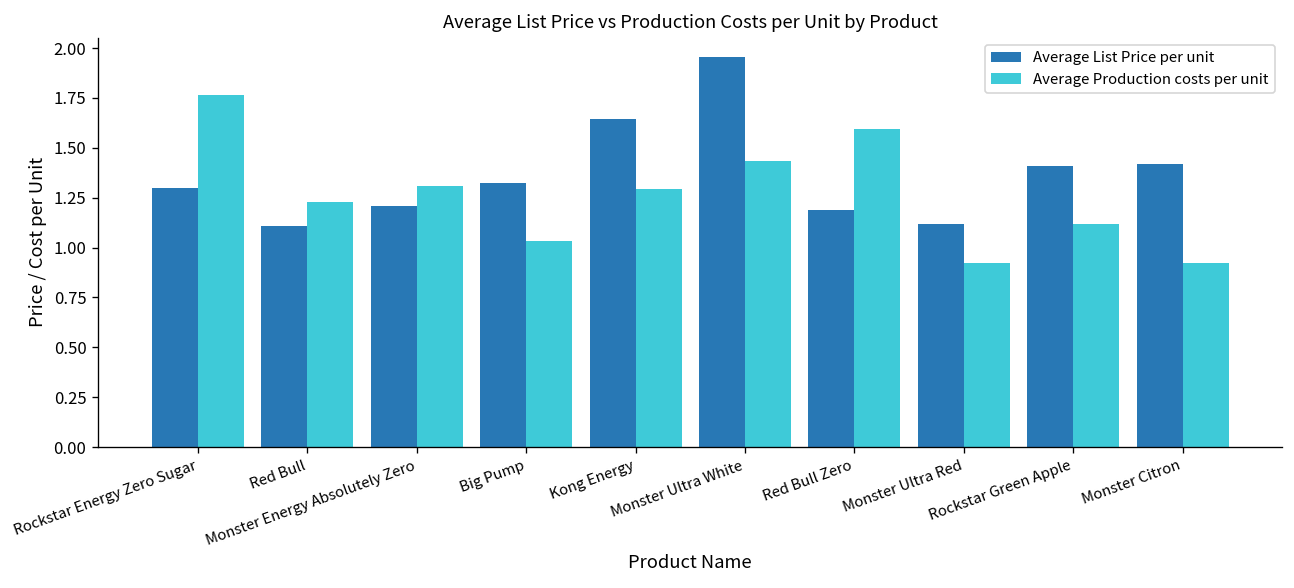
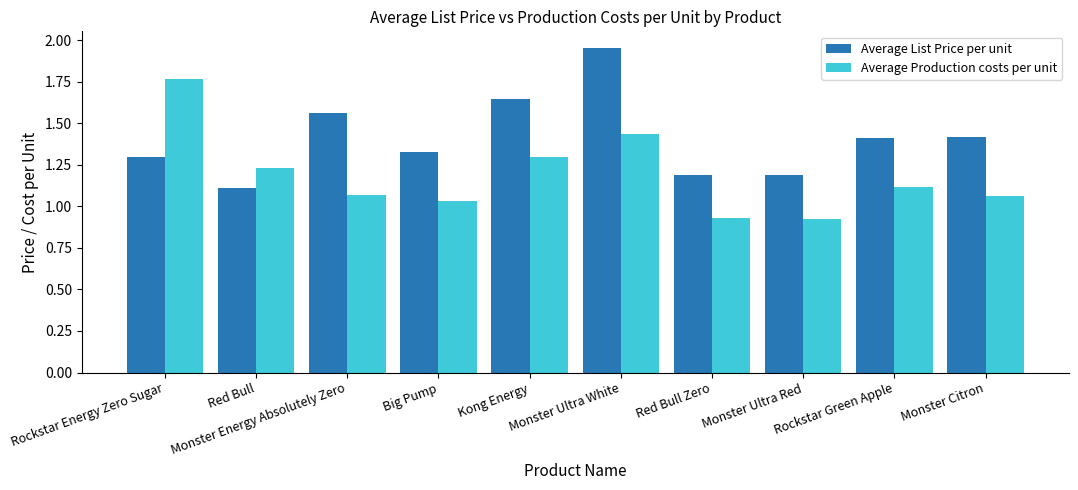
  {
    "Average List Price per unit": {
      "Rockstar Energy Zero Sugar": 1.30,
      "Red Bull": 1.11,
-     "Monster Energy Absolutely Zero": 1.21,
+     "Monster Energy Absolutely Zero": 1.56,
      "Big Pump": 1.33,
      "Kong Energy": 1.65,
      "Monster Ultra White": 1.96,
      "Red Bull Zero": 1.19,
-     "Monster Ultra Red": 1.12,
+     "Monster Ultra Red": 1.19,
      "Rockstar Green Apple": 1.41,
      "Monster Citron": 1.42
    },
    "Average Production costs per unit": {
      "Rockstar Energy Zero Sugar": 1.76,
      "Red Bull": 1.23,
-     "Monster Energy Absolutely Zero": 1.31,
+     "Monster Energy Absolutely Zero": 1.07,
      "Big Pump": 1.03,
      "Kong Energy": 1.30,
      "Monster Ultra White": 1.43,
-     "Red Bull Zero": 1.60,
+     "Red Bull Zero": 0.93,
      "Monster Ultra Red": 0.92,
      "Rockstar Green Apple": 1.12,
-     "Monster Citron": 0.92
+     "Monster Citron": 1.06
    }
  }
